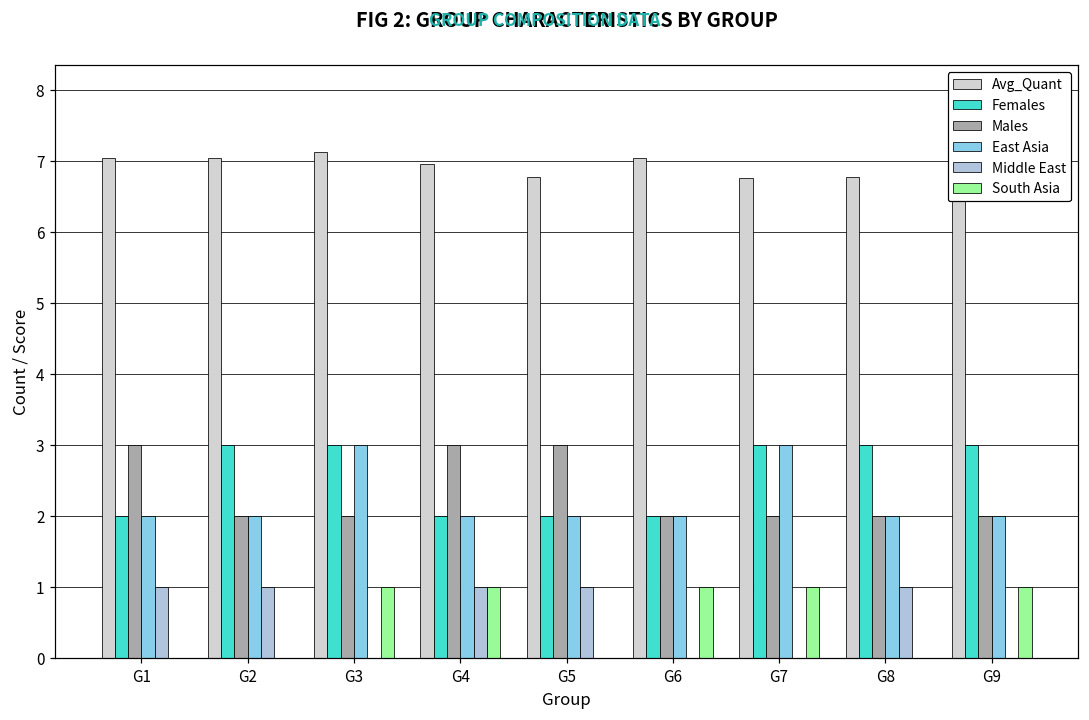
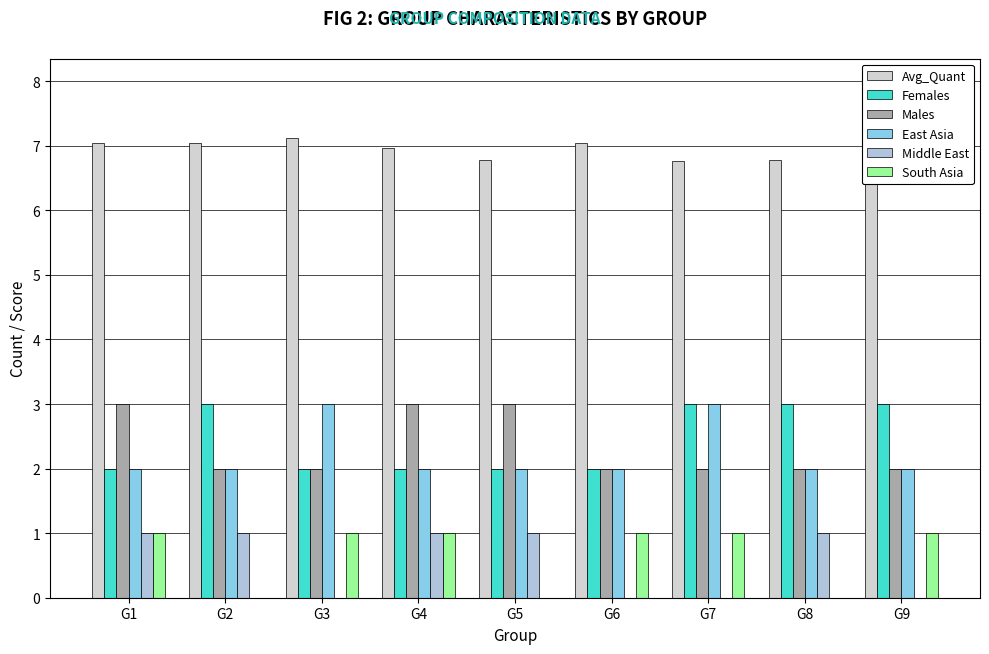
  {
    "Females": {
      "G1": 2,
      "G2": 3,
-     "G3": 3,
+     "G3": 2,
      "G4": 2,
      "G5": 2,
      "G6": 2,
      "G7": 3,
      "G8": 3,
      "G9": 3
    },
    "South Asia": {
-     "G1": 0,
+     "G1": 1,
      "G2": 0,
      "G3": 1,
      "G4": 1,
      "G5": 0,
      "G6": 1,
      "G7": 1,
      "G8": 0,
      "G9": 1
    }
  }
